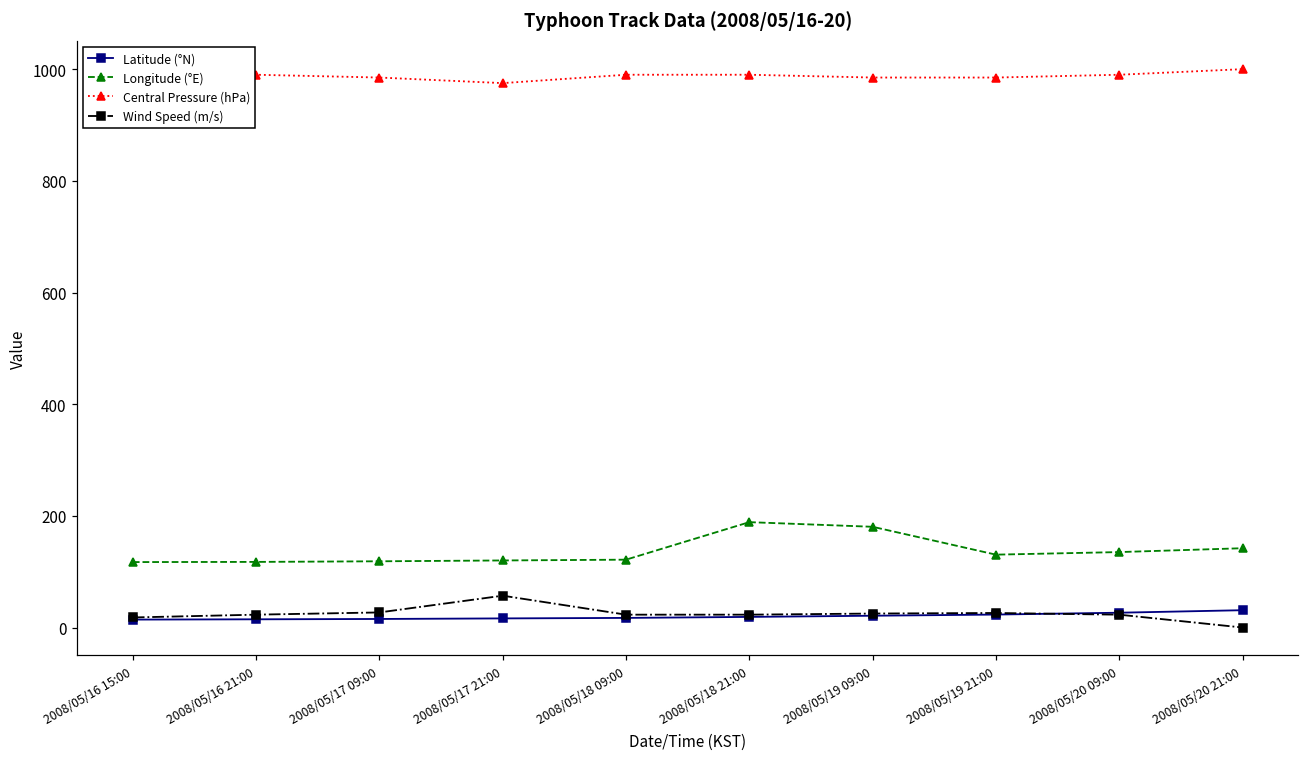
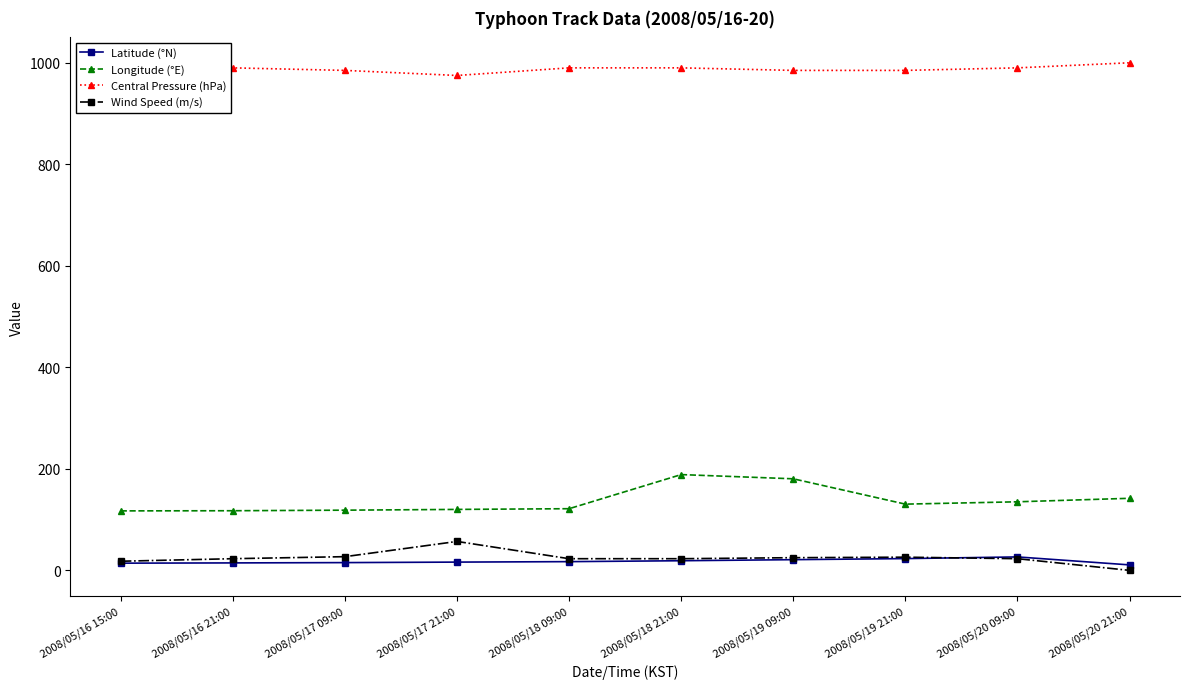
  {
    "Latitude (°N)": {
      "2008/05/16 21:00": 10,
      "2008/05/17 09:00": 20,
      "2008/05/17 21:00": 20,
      "2008/05/18 09:00": 20,
-     "2008/05/20 21:00": 30
+     "2008/05/20 21:00": 10
    },
    "Longitude (°E)": {
      "2008/05/16 15:00": 120,
      "2008/05/16 21:00": 120,
      "2008/05/17 09:00": 120,
      "2008/05/17 21:00": 120,
      "2008/05/18 09:00": 120,
      "2008/05/18 21:00": 190,
      "2008/05/19 09:00": 180,
      "2008/05/19 21:00": 130,
      "2008/05/20 09:00": 140,
      "2008/05/20 21:00": 140
    },
    "Central Pressure (hPa)": {
      "2008/05/16 21:00": 990,
      "2008/05/17 09:00": 990,
      "2008/05/17 21:00": 980,
      "2008/05/18 09:00": 990,
      "2008/05/18 21:00": 990,
      "2008/05/19 09:00": 990,
      "2008/05/19 21:00": 990,
      "2008/05/20 09:00": 990,
      "2008/05/20 21:00": 1000
    },
    "Wind Speed (m/s)": {
      "2008/05/16 21:00": 20,
      "2008/05/17 09:00": 30,
      "2008/05/17 21:00": 60,
      "2008/05/18 09:00": 20,
      "2008/05/20 21:00": 0
    }
  }
